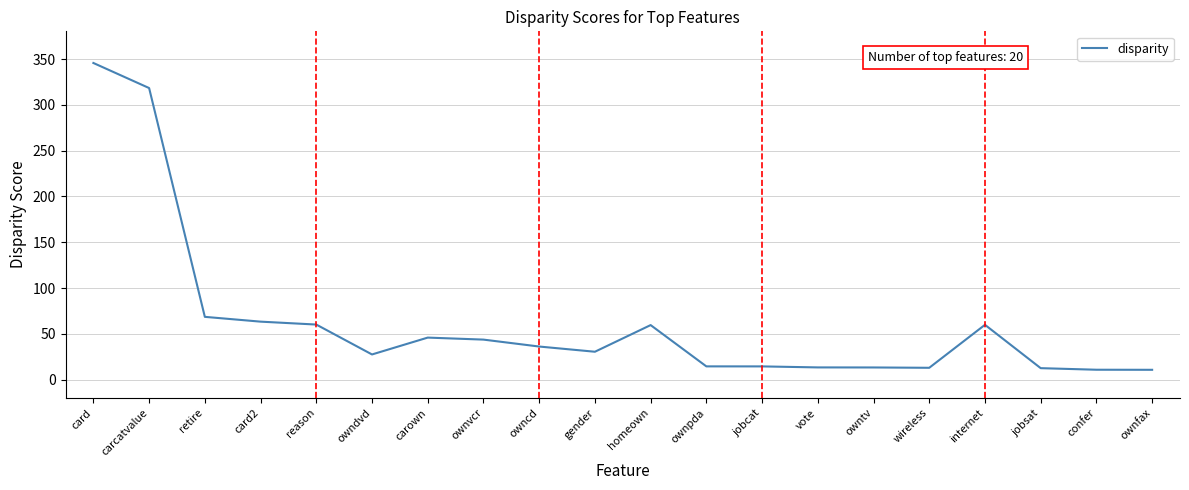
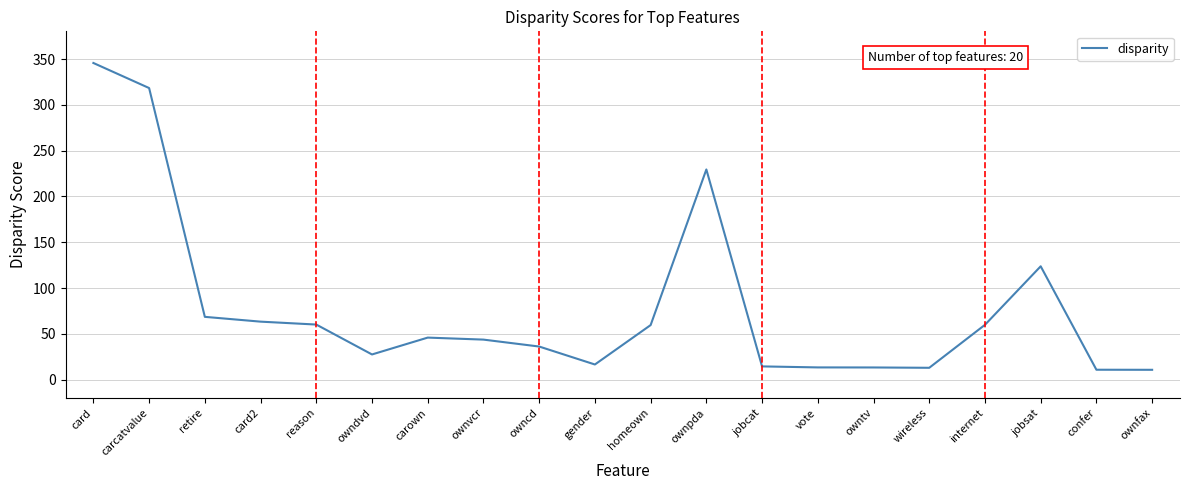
  {
    "card": 350,
    "carcatvalue": 320,
    "retire": 70,
    "card2": 60,
    "reason": 60,
    "owndvd": 30,
    "carown": 50,
    "ownvcr": 40,
    "owncd": 40,
-   "gender": 30,
+   "gender": 20,
    "homeown": 60,
-   "ownpda": 10,
+   "ownpda": 230,
    "jobcat": 10,
    "vote": 10,
    "owntv": 10,
    "wireless": 10,
    "internet": 60,
-   "jobsat": 10,
+   "jobsat": 120,
    "confer": 10,
    "ownfax": 10
  }
